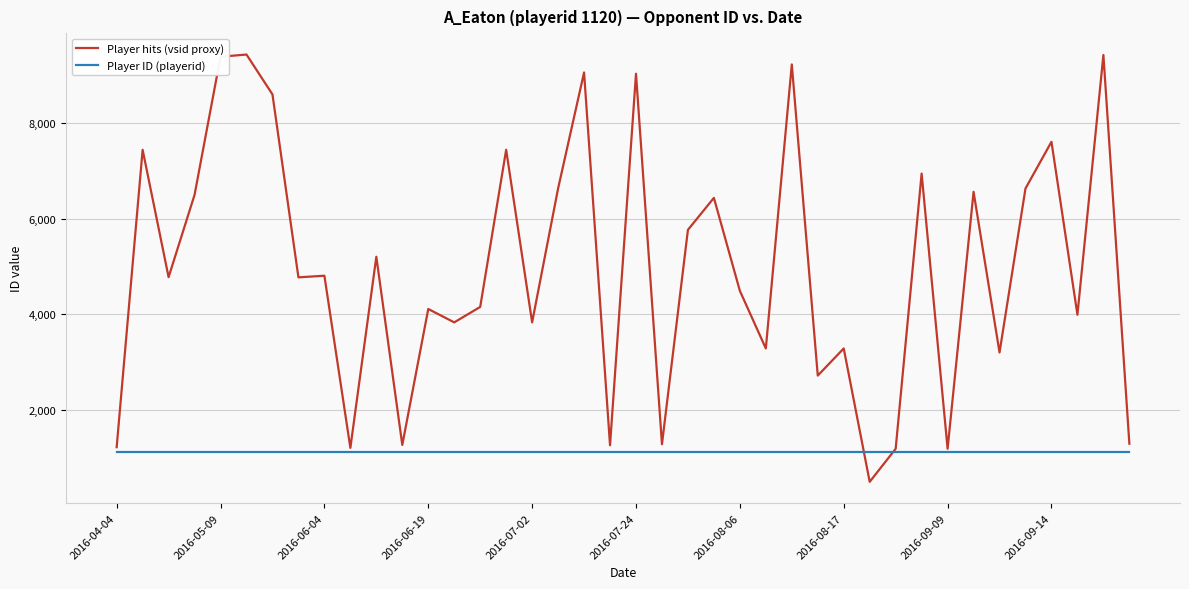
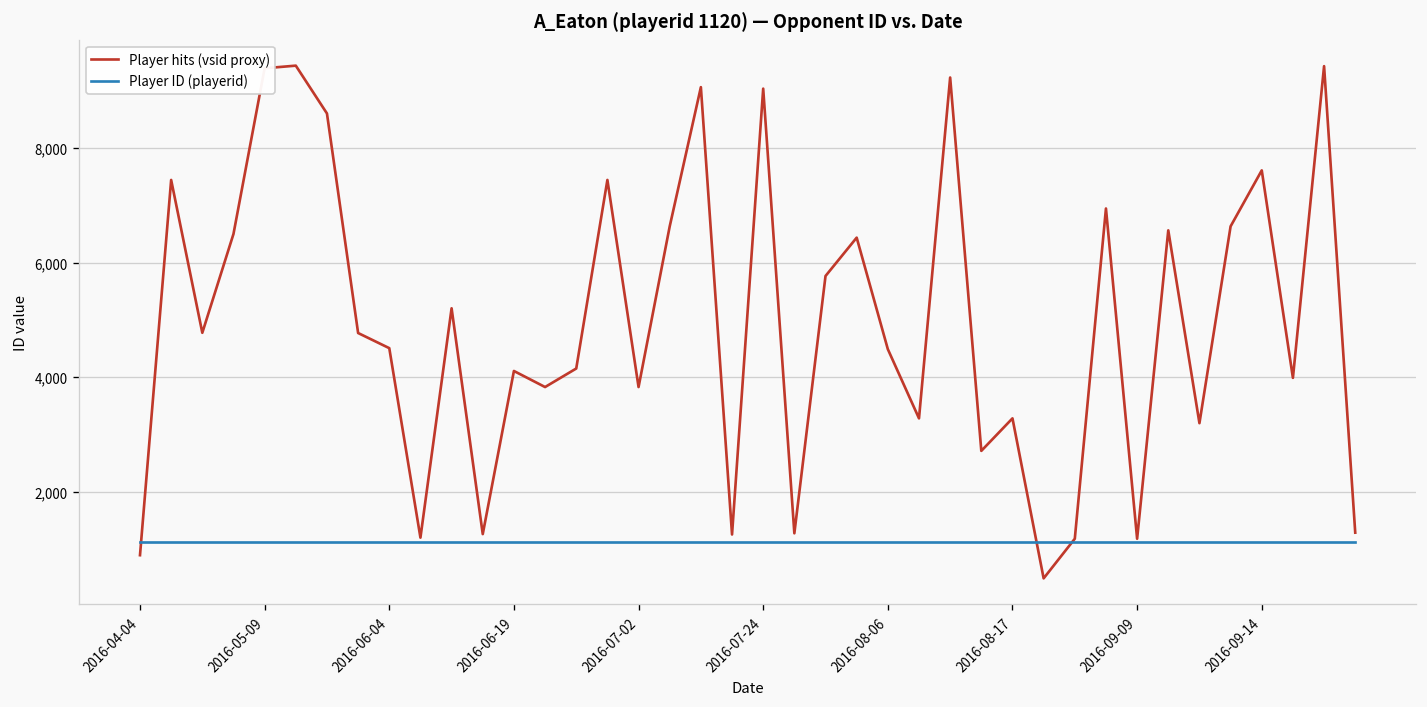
  {
    "Player hits (vsid proxy)": {
-     "2016-04-04": "1,200",
-     "2016-06-04": "4,800",
+     "2016-04-04": "900",
+     "2016-06-04": "4,500",
      "2016-06-19": "4,100",
      "2016-07-02": "3,800",
      "2016-07-24": "9,000",
      "2016-08-06": "4,500",
      "2016-09-14": "7,600"
    },
    "Player ID (playerid)": {
      "2016-04-04": "1,100",
      "2016-05-09": "1,100",
      "2016-06-04": "1,100",
      "2016-06-19": "1,100",
      "2016-07-02": "1,100",
      "2016-07-24": "1,100",
      "2016-08-06": "1,100",
      "2016-09-14": "1,100"
    }
  }
